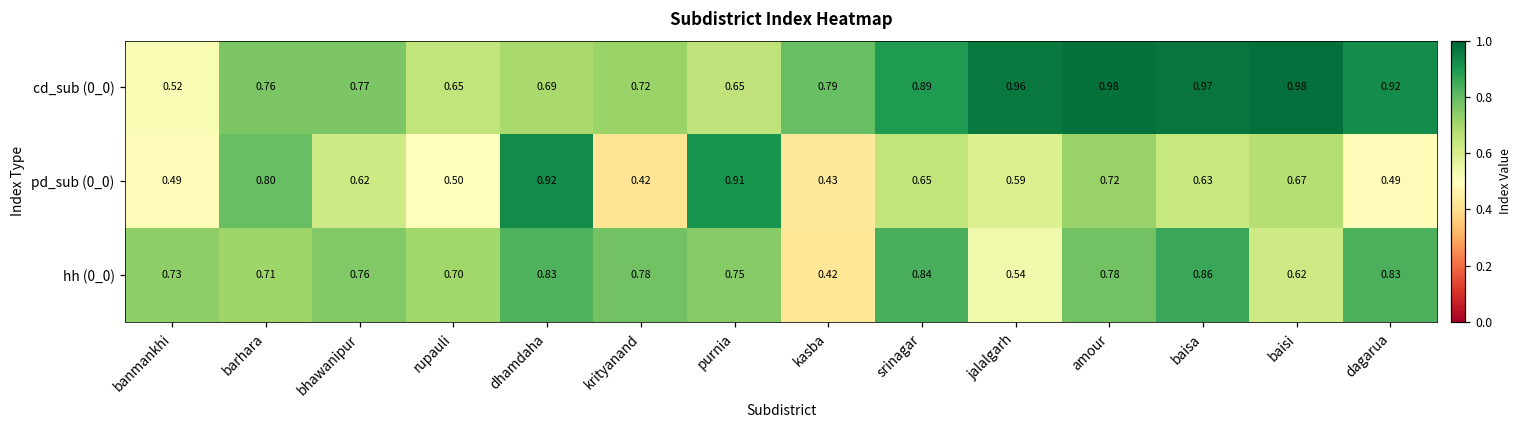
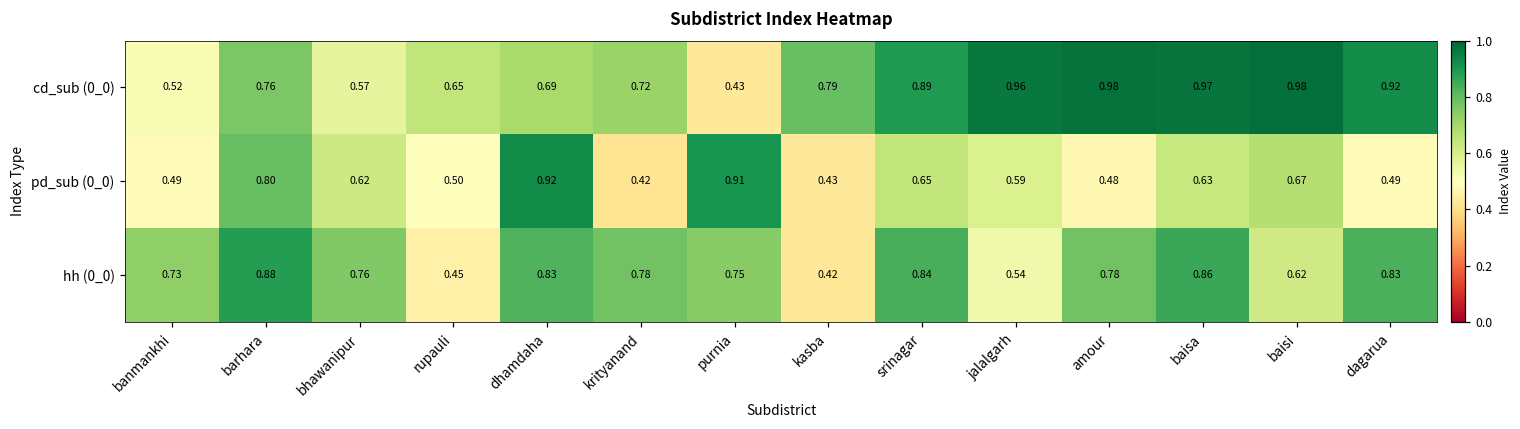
  {
    "cd_sub (0_0)": {
      "banmankhi": 0.52,
      "barhara": 0.76,
-     "bhawanipur": 0.77,
+     "bhawanipur": 0.57,
      "rupauli": 0.65,
      "dhamdaha": 0.69,
      "krityanand": 0.72,
-     "purnia": 0.65,
+     "purnia": 0.43,
      "kasba": 0.79,
      "srinagar": 0.89,
      "jalalgarh": 0.96,
      "amour": 0.98,
      "baisa": 0.97,
      "baisi": 0.98,
      "dagarua": 0.92
    },
    "pd_sub (0_0)": {
      "banmankhi": 0.49,
      "barhara": 0.80,
      "bhawanipur": 0.62,
      "rupauli": 0.50,
      "dhamdaha": 0.92,
      "krityanand": 0.42,
      "purnia": 0.91,
      "kasba": 0.43,
      "srinagar": 0.65,
      "jalalgarh": 0.59,
-     "amour": 0.72,
+     "amour": 0.48,
      "baisa": 0.63,
      "baisi": 0.67,
      "dagarua": 0.49
    },
    "hh (0_0)": {
      "banmankhi": 0.73,
-     "barhara": 0.71,
+     "barhara": 0.88,
      "bhawanipur": 0.76,
-     "rupauli": 0.70,
+     "rupauli": 0.45,
      "dhamdaha": 0.83,
      "krityanand": 0.78,
      "purnia": 0.75,
      "kasba": 0.42,
      "srinagar": 0.84,
      "jalalgarh": 0.54,
      "amour": 0.78,
      "baisa": 0.86,
      "baisi": 0.62,
      "dagarua": 0.83
    }
  }
